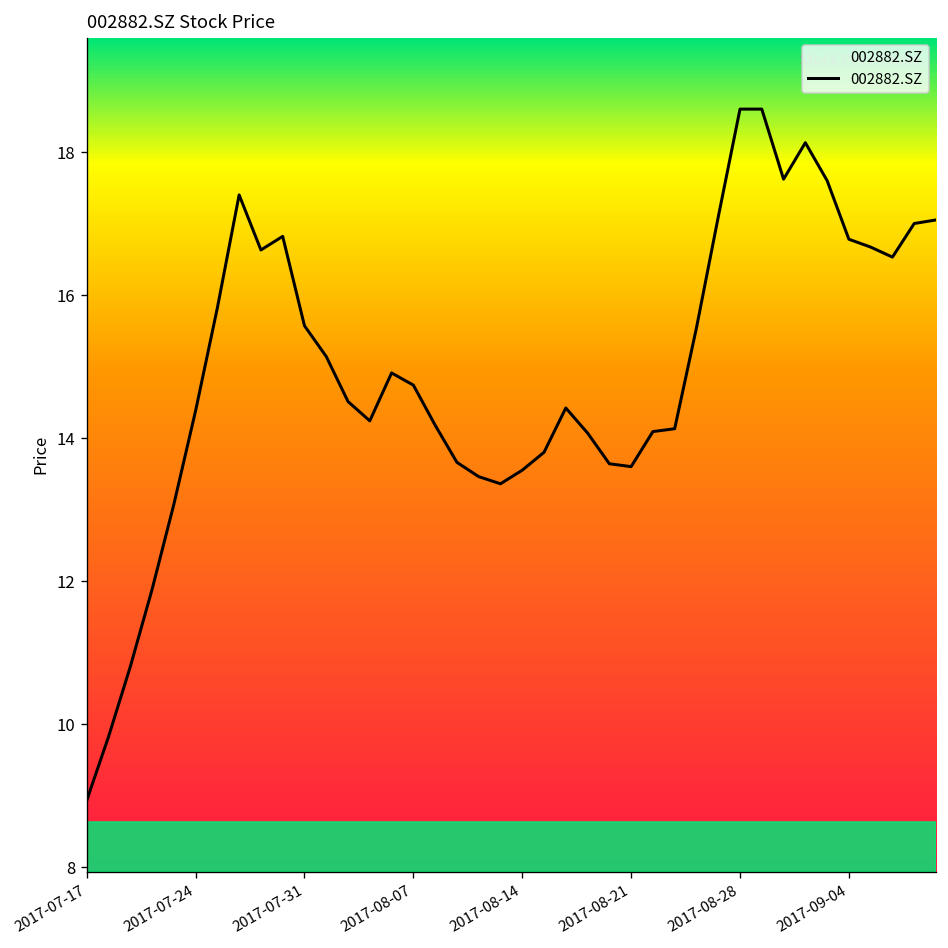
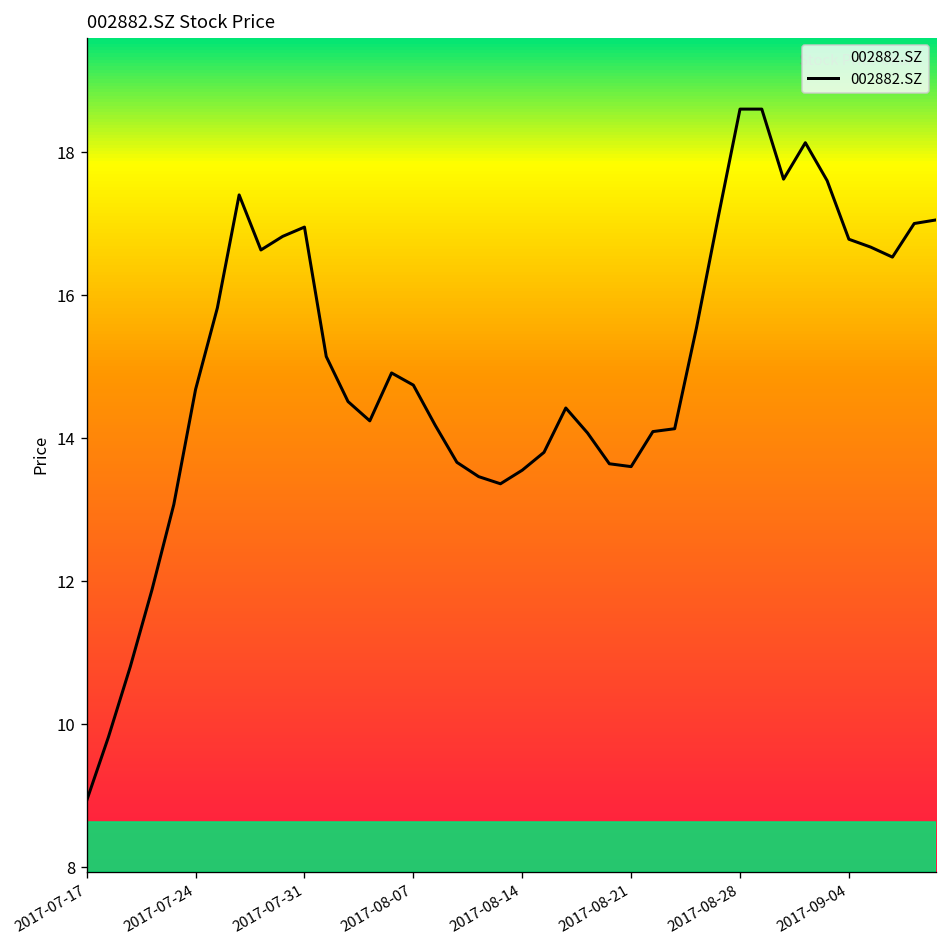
  {
    "2017-07-17": 8.9,
-   "2017-07-24": 14.4,
-   "2017-07-31": 15.6,
+   "2017-07-24": 14.7,
+   "2017-07-31": 17.0,
    "2017-08-07": 14.7,
    "2017-08-14": 13.6,
    "2017-08-21": 13.6,
    "2017-08-28": 18.6,
    "2017-09-04": 16.8
  }
